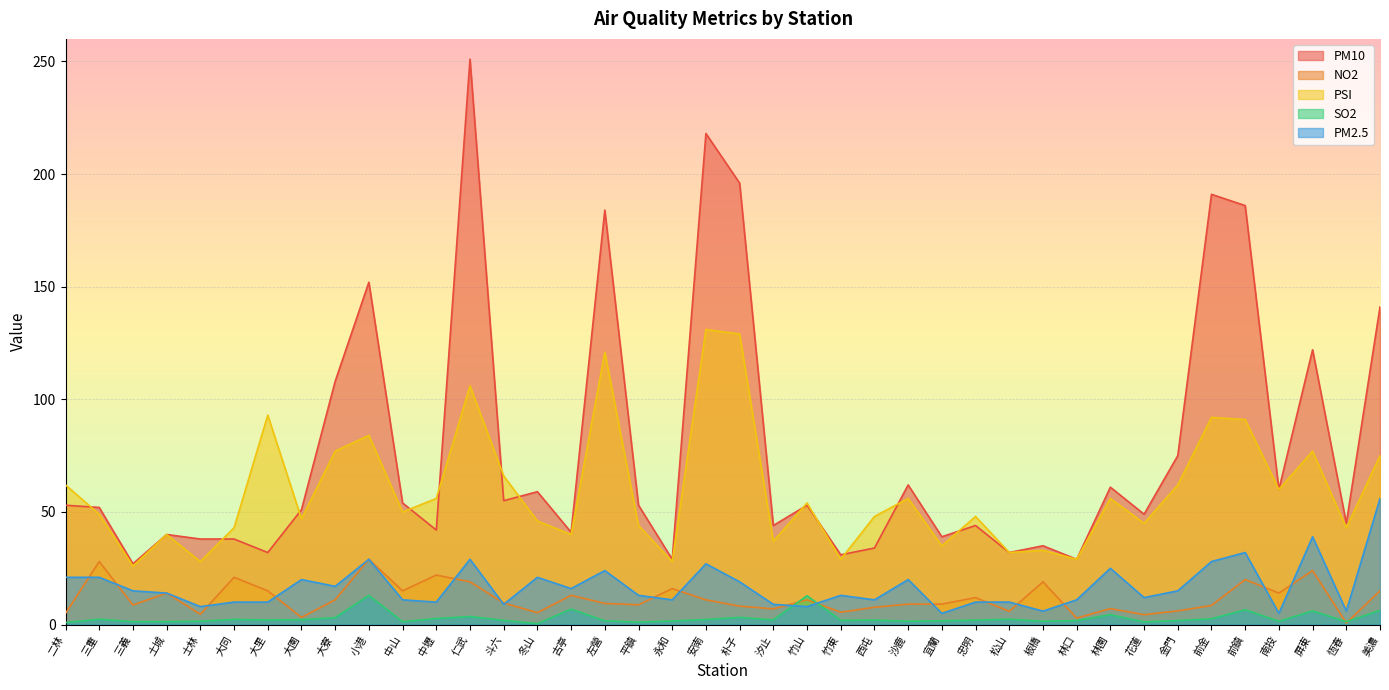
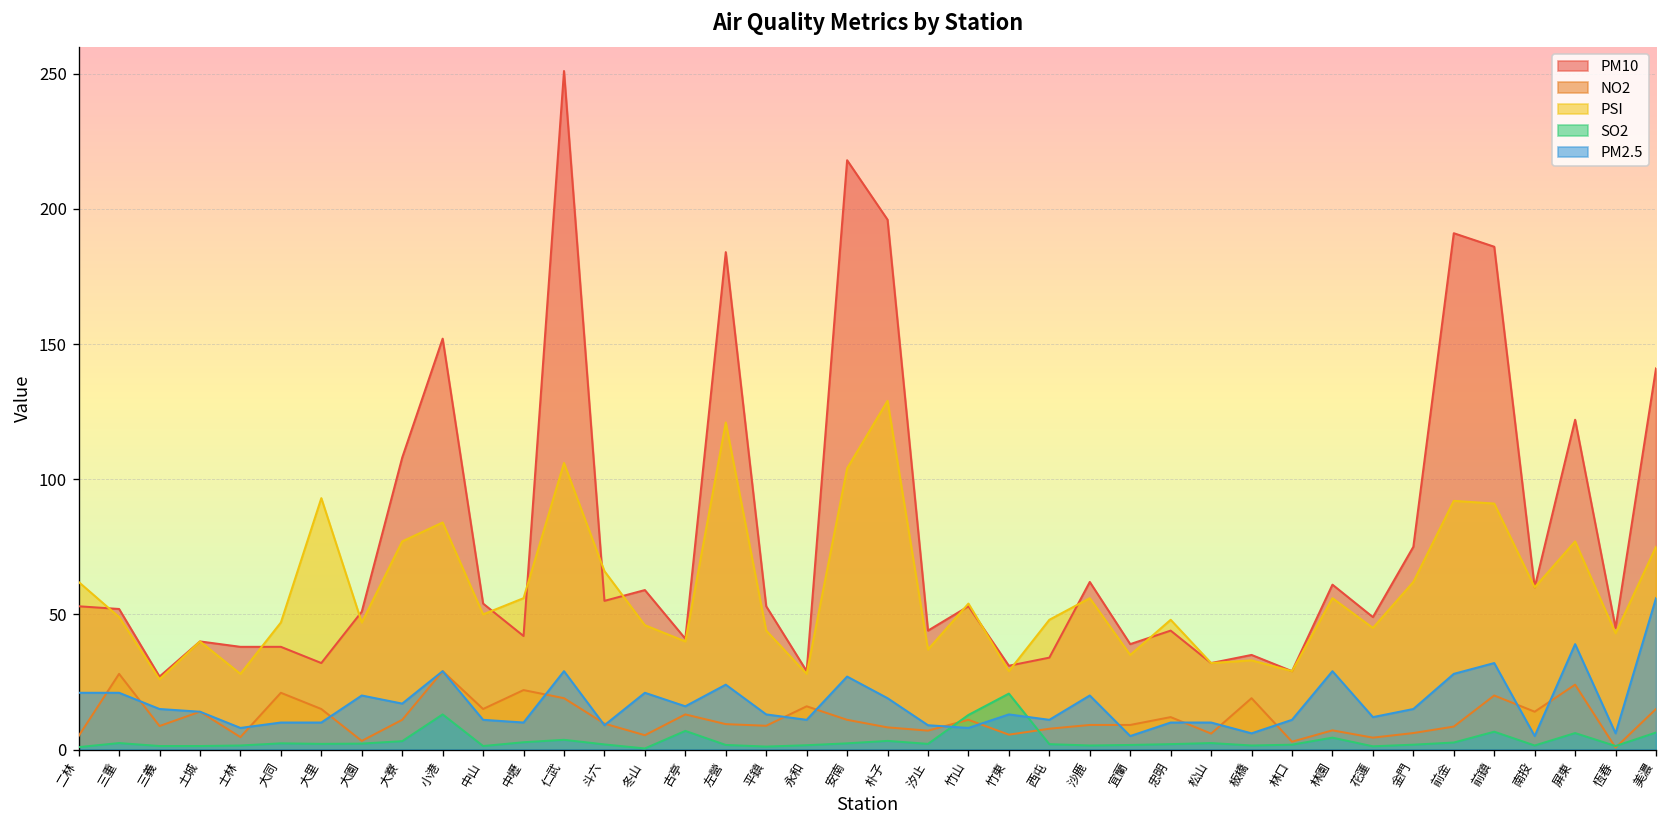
  {
    "PSI": {
      "二林": 62,
      "三重": 49,
      "士林": 28,
-     "大同": 43,
+     "大同": 47,
      "大里": 93,
      "大園": 47,
      "大寮": 77,
      "小港": 84,
      "中山": 50,
      "中壢": 56,
      "仁武": 106,
      "斗六": 66,
      "冬山": 46,
      "左營": 121,
      "平鎮": 44,
-     "安南": 131,
+     "安南": 104,
      "朴子": 129,
      "汐止": 37,
      "竹東": 29,
      "西屯": 48,
      "沙鹿": 56,
      "宜蘭": 35,
      "忠明": 48,
      "板橋": 33,
      "林園": 56,
      "花蓮": 45,
      "金門": 62,
      "前金": 92,
      "前鎮": 91,
      "屏東": 77,
      "恆春": 43,
      "美濃": 75
    },
    "SO2": {
      "二林": 1,
      "三重": 2,
      "三義": 1,
      "土城": 1,
      "士林": 2,
      "大同": 2,
      "大里": 2,
      "大寮": 3,
      "小港": 13,
      "中山": 1,
      "中壢": 3,
      "仁武": 4,
      "斗六": 2,
      "冬山": 0,
      "古亭": 7,
      "左營": 2,
      "平鎮": 1,
      "永和": 2,
      "安南": 2,
      "朴子": 3,
      "汐止": 2,
      "竹山": 13,
-     "竹東": 2,
+     "竹東": 21,
      "西屯": 2,
      "沙鹿": 2,
      "宜蘭": 2,
      "忠明": 2,
      "松山": 2,
      "板橋": 2,
      "林園": 4,
      "花蓮": 1,
      "金門": 2,
      "前金": 3,
      "前鎮": 7,
      "南投": 2,
      "屏東": 6,
      "美濃": 6
    },
    "PM2.5": {
      "二林": 21,
      "三重": 21,
      "三義": 15,
      "士林": 8,
      "大同": 10,
      "大里": 10,
      "大園": 20,
      "大寮": 17,
      "中山": 11,
      "中壢": 10,
      "仁武": 29,
      "冬山": 21,
      "古亭": 16,
      "左營": 24,
      "平鎮": 13,
      "永和": 11,
      "安南": 27,
      "朴子": 19,
      "汐止": 9,
      "竹山": 8,
      "竹東": 13,
      "西屯": 11,
      "沙鹿": 20,
      "宜蘭": 5,
      "忠明": 10,
      "松山": 10,
      "板橋": 6,
      "林口": 11,
-     "林園": 25,
+     "林園": 29,
      "花蓮": 12,
      "金門": 15,
      "前金": 28,
      "前鎮": 32,
      "南投": 5,
      "屏東": 39,
      "恆春": 6,
      "美濃": 56
    }
  }
